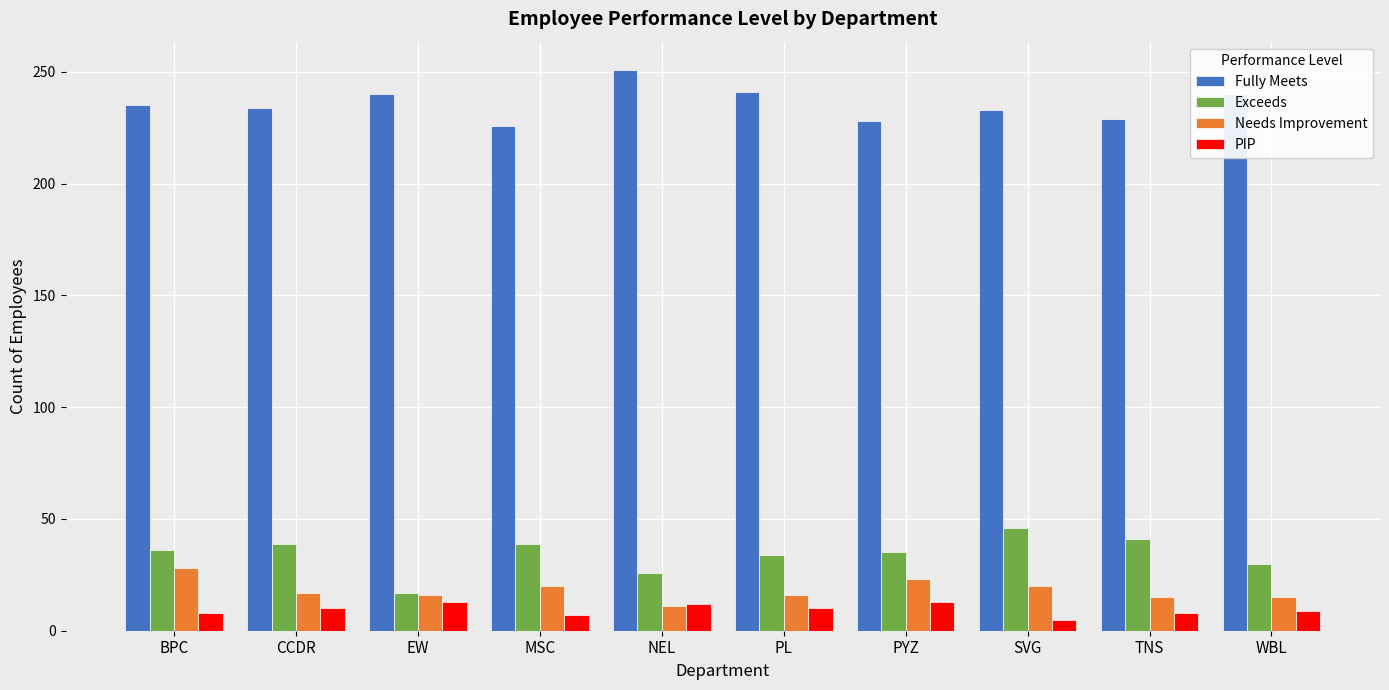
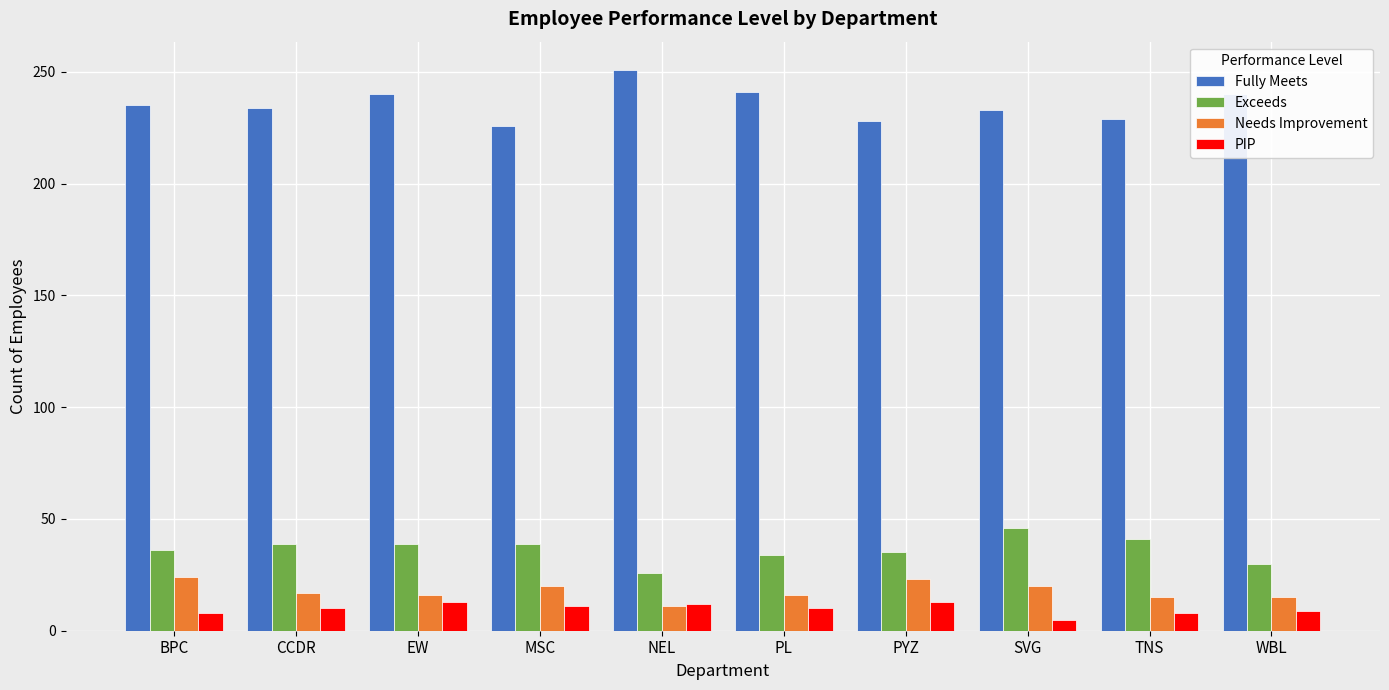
  {
    "Fully Meets": {
      "BPC": 235,
      "CCDR": 234,
      "EW": 240,
      "MSC": 226,
      "NEL": 251,
      "PL": 241,
      "PYZ": 228,
      "SVG": 233,
      "TNS": 229
    },
    "Exceeds": {
      "BPC": 36,
      "CCDR": 39,
-     "EW": 17,
+     "EW": 39,
      "MSC": 39,
      "NEL": 26,
      "PL": 34,
      "PYZ": 35,
      "SVG": 46,
      "TNS": 41,
      "WBL": 30
    },
    "Needs Improvement": {
-     "BPC": 28,
+     "BPC": 24,
      "CCDR": 17,
      "EW": 16,
      "MSC": 20,
      "NEL": 11,
      "PL": 16,
      "PYZ": 23,
      "SVG": 20,
      "TNS": 15,
      "WBL": 15
    },
    "PIP": {
      "BPC": 8,
      "CCDR": 10,
      "EW": 13,
-     "MSC": 7,
+     "MSC": 11,
      "NEL": 12,
      "PL": 10,
      "PYZ": 13,
      "SVG": 5,
      "TNS": 8,
      "WBL": 9
    }
  }
